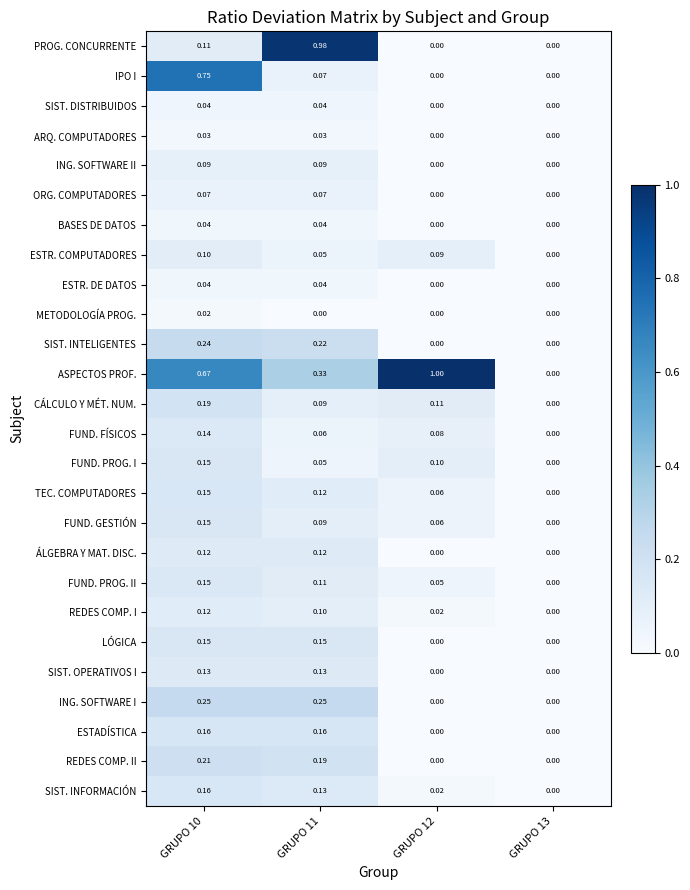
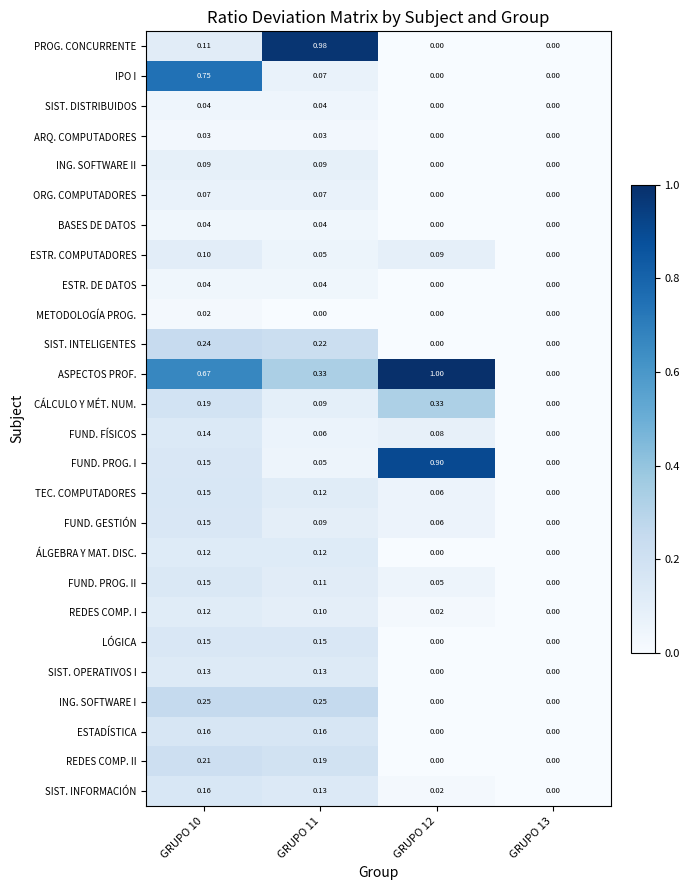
  {
    "PROG. CONCURRENTE": {
      "GRUPO 10": 0.11,
      "GRUPO 11": 0.98,
      "GRUPO 12": 0.00,
      "GRUPO 13": 0.00
    },
    "IPO I": {
      "GRUPO 10": 0.75,
      "GRUPO 11": 0.07,
      "GRUPO 12": 0.00,
      "GRUPO 13": 0.00
    },
    "SIST. DISTRIBUIDOS": {
      "GRUPO 10": 0.04,
      "GRUPO 11": 0.04,
      "GRUPO 12": 0.00,
      "GRUPO 13": 0.00
    },
    "ARQ. COMPUTADORES": {
      "GRUPO 10": 0.03,
      "GRUPO 11": 0.03,
      "GRUPO 12": 0.00,
      "GRUPO 13": 0.00
    },
    "ING. SOFTWARE II": {
      "GRUPO 10": 0.09,
      "GRUPO 11": 0.09,
      "GRUPO 12": 0.00,
      "GRUPO 13": 0.00
    },
    "ORG. COMPUTADORES": {
      "GRUPO 10": 0.07,
      "GRUPO 11": 0.07,
      "GRUPO 12": 0.00,
      "GRUPO 13": 0.00
    },
    "BASES DE DATOS": {
      "GRUPO 10": 0.04,
      "GRUPO 11": 0.04,
      "GRUPO 12": 0.00,
      "GRUPO 13": 0.00
    },
    "ESTR. COMPUTADORES": {
      "GRUPO 10": 0.10,
      "GRUPO 11": 0.05,
      "GRUPO 12": 0.09,
      "GRUPO 13": 0.00
    },
    "ESTR. DE DATOS": {
      "GRUPO 10": 0.04,
      "GRUPO 11": 0.04,
      "GRUPO 12": 0.00,
      "GRUPO 13": 0.00
    },
    "METODOLOGÍA PROG.": {
      "GRUPO 10": 0.02,
      "GRUPO 11": 0.00,
      "GRUPO 12": 0.00,
      "GRUPO 13": 0.00
    },
    "SIST. INTELIGENTES": {
      "GRUPO 10": 0.24,
      "GRUPO 11": 0.22,
      "GRUPO 12": 0.00,
      "GRUPO 13": 0.00
    },
    "ASPECTOS PROF.": {
      "GRUPO 10": 0.67,
      "GRUPO 11": 0.33,
      "GRUPO 12": 1.00,
      "GRUPO 13": 0.00
    },
    "CÁLCULO Y MÉT. NUM.": {
      "GRUPO 10": 0.19,
      "GRUPO 11": 0.09,
-     "GRUPO 12": 0.11,
+     "GRUPO 12": 0.33,
      "GRUPO 13": 0.00
    },
    "FUND. FÍSICOS": {
      "GRUPO 10": 0.14,
      "GRUPO 11": 0.06,
      "GRUPO 12": 0.08,
      "GRUPO 13": 0.00
    },
    "FUND. PROG. I": {
      "GRUPO 10": 0.15,
      "GRUPO 11": 0.05,
-     "GRUPO 12": 0.10,
+     "GRUPO 12": 0.90,
      "GRUPO 13": 0.00
    },
    "TEC. COMPUTADORES": {
      "GRUPO 10": 0.15,
      "GRUPO 11": 0.12,
      "GRUPO 12": 0.06,
      "GRUPO 13": 0.00
    },
    "FUND. GESTIÓN": {
      "GRUPO 10": 0.15,
      "GRUPO 11": 0.09,
      "GRUPO 12": 0.06,
      "GRUPO 13": 0.00
    },
    "ÁLGEBRA Y MAT. DISC.": {
      "GRUPO 10": 0.12,
      "GRUPO 11": 0.12,
      "GRUPO 12": 0.00,
      "GRUPO 13": 0.00
    },
    "FUND. PROG. II": {
      "GRUPO 10": 0.15,
      "GRUPO 11": 0.11,
      "GRUPO 12": 0.05,
      "GRUPO 13": 0.00
    },
    "REDES COMP. I": {
      "GRUPO 10": 0.12,
      "GRUPO 11": 0.10,
      "GRUPO 12": 0.02,
      "GRUPO 13": 0.00
    },
    "LÓGICA": {
      "GRUPO 10": 0.15,
      "GRUPO 11": 0.15,
      "GRUPO 12": 0.00,
      "GRUPO 13": 0.00
    },
    "SIST. OPERATIVOS I": {
      "GRUPO 10": 0.13,
      "GRUPO 11": 0.13,
      "GRUPO 12": 0.00,
      "GRUPO 13": 0.00
    },
    "ING. SOFTWARE I": {
      "GRUPO 10": 0.25,
      "GRUPO 11": 0.25,
      "GRUPO 12": 0.00,
      "GRUPO 13": 0.00
    },
    "ESTADÍSTICA": {
      "GRUPO 10": 0.16,
      "GRUPO 11": 0.16,
      "GRUPO 12": 0.00,
      "GRUPO 13": 0.00
    },
    "REDES COMP. II": {
      "GRUPO 10": 0.21,
      "GRUPO 11": 0.19,
      "GRUPO 12": 0.00,
      "GRUPO 13": 0.00
    },
    "SIST. INFORMACIÓN": {
      "GRUPO 10": 0.16,
      "GRUPO 11": 0.13,
      "GRUPO 12": 0.02,
      "GRUPO 13": 0.00
    }
  }
